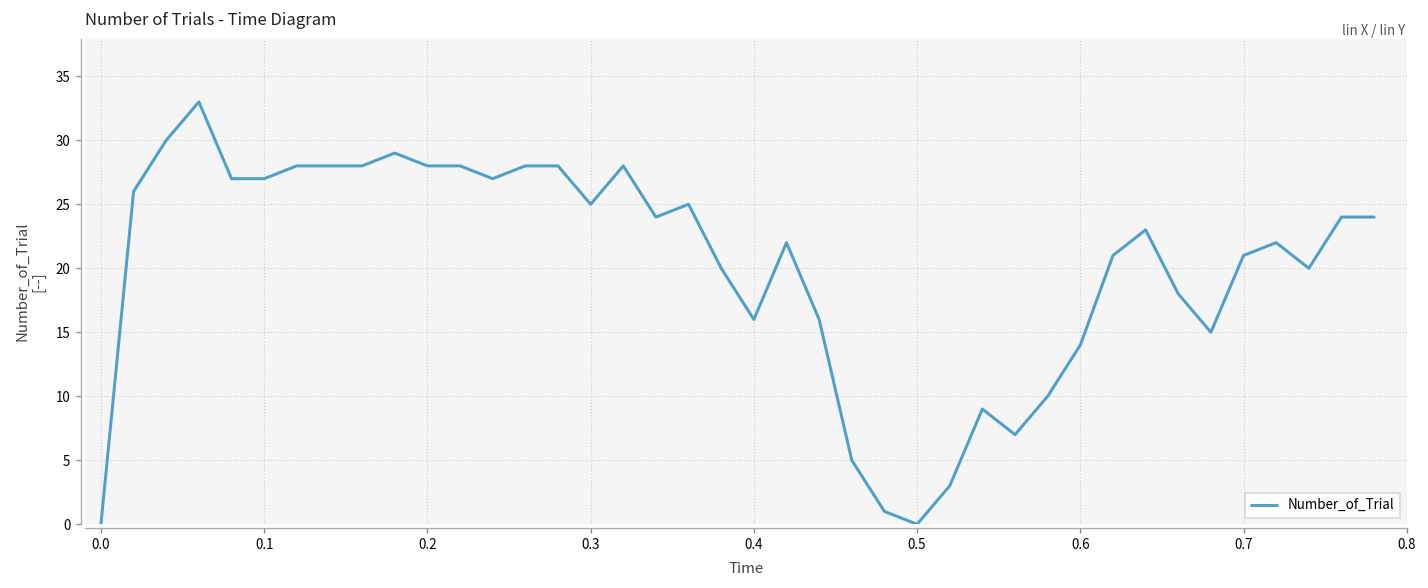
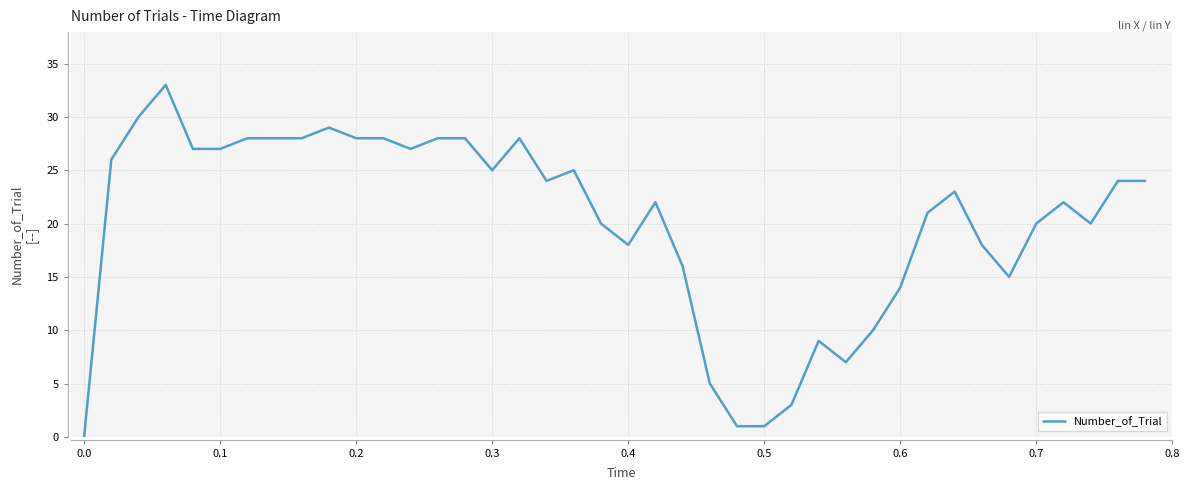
  {
    "0.0": 0,
    "0.1": 27,
    "0.2": 28,
    "0.3": 25,
-   "0.4": 16,
-   "0.5": 0,
+   "0.4": 18,
+   "0.5": 1,
    "0.6": 14,
-   "0.7": 21
+   "0.7": 20
  }
